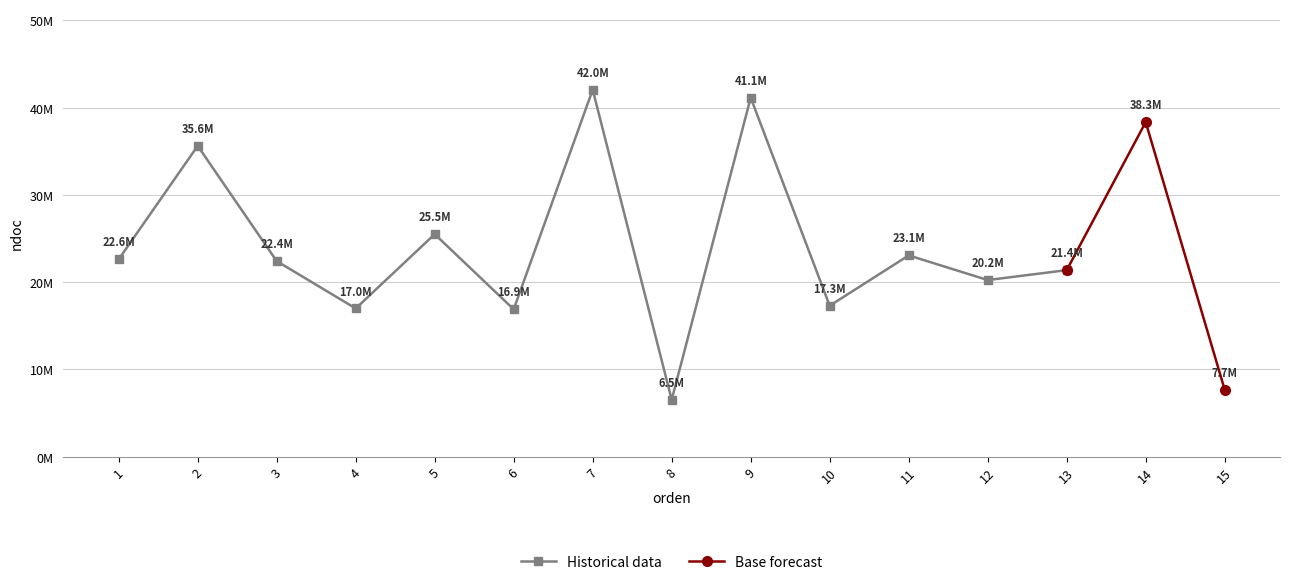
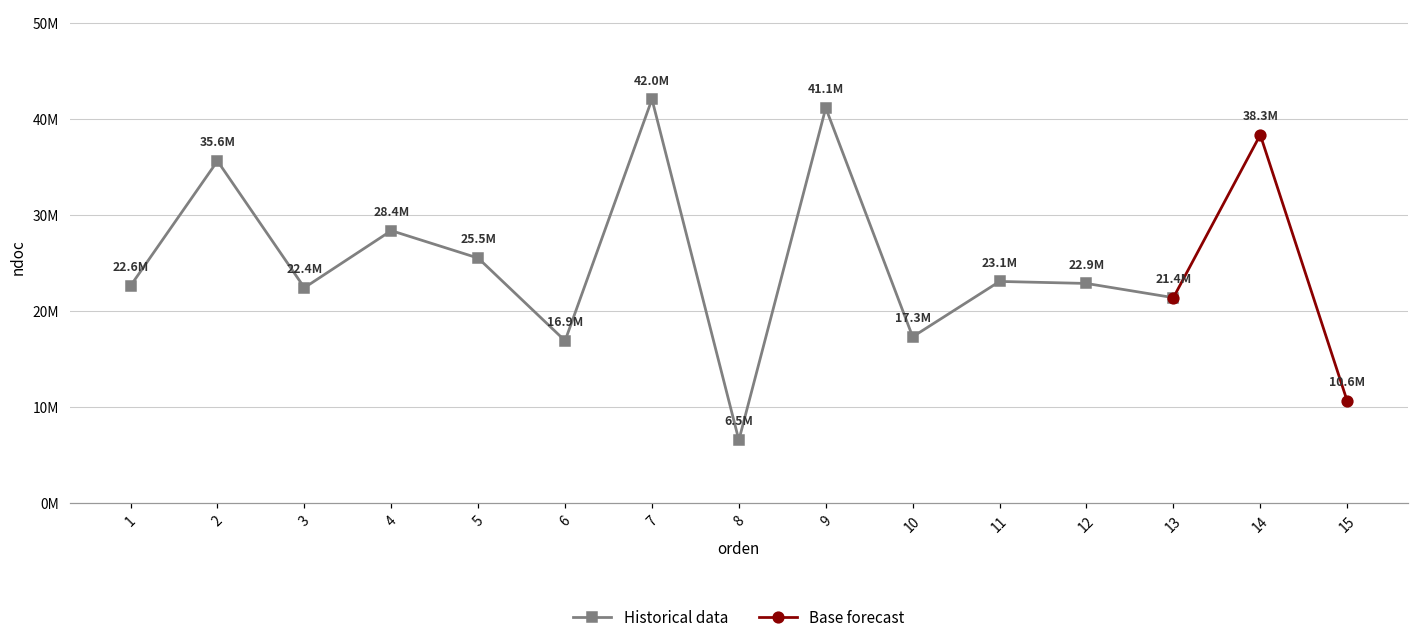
  {
    "Historical data": {
      "1": "22.6M",
      "2": "35.6M",
      "3": "22.4M",
-     "4": "17.0M",
+     "4": "28.4M",
      "5": "25.5M",
      "6": "16.9M",
      "7": "42.0M",
      "8": "6.5M",
      "9": "41.1M",
      "10": "17.3M",
      "11": "23.1M",
-     "12": "20.2M"
+     "12": "22.9M"
    },
    "Base forecast": {
      "14": "38.3M",
-     "15": "7.7M"
+     "15": "10.6M"
    }
  }
